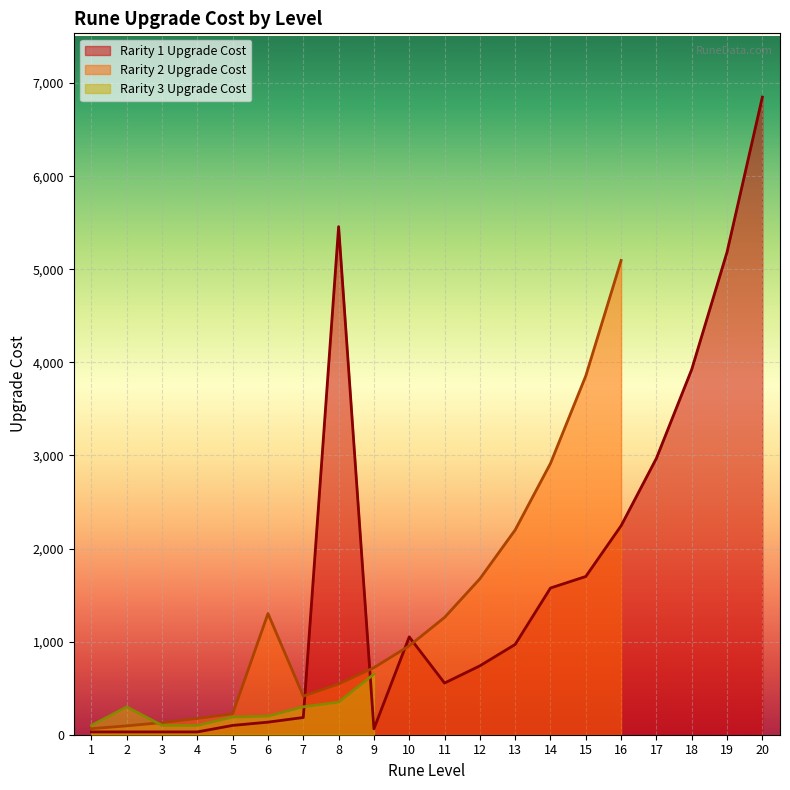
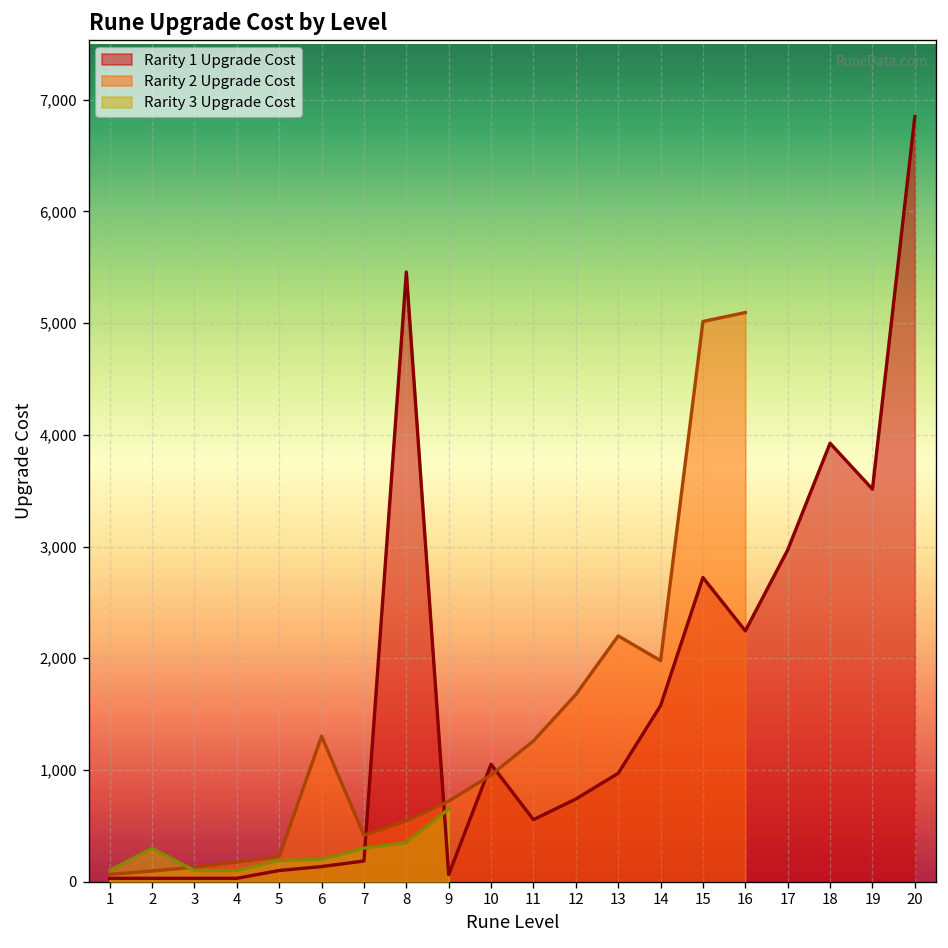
  {
    "Rarity 1 Upgrade Cost": {
      "1": "0",
      "2": "0",
      "3": "0",
      "4": "0",
      "5": "100",
      "6": "100",
      "7": "200",
      "8": "5,500",
      "9": "100",
      "10": "1,100",
      "11": "600",
      "12": "700",
      "13": "1,000",
      "14": "1,600",
-     "15": "1,700",
+     "15": "2,700",
      "16": "2,200",
      "17": "3,000",
      "18": "3,900",
-     "19": "5,200",
+     "19": "3,500",
      "20": "6,900"
    },
    "Rarity 2 Upgrade Cost": {
      "1": "100",
      "2": "100",
      "3": "100",
      "4": "200",
      "5": "200",
      "6": "1,300",
      "7": "400",
      "8": "500",
      "9": "700",
      "10": "1,000",
      "11": "1,300",
      "12": "1,700",
      "13": "2,200",
-     "14": "2,900",
-     "15": "3,900",
+     "14": "2,000",
+     "15": "5,000",
      "16": "5,100"
    },
    "Rarity 3 Upgrade Cost": {
      "1": "100",
      "2": "300",
      "3": "100",
      "4": "100",
      "5": "200",
      "6": "200",
      "7": "300",
      "8": "400",
      "9": "700"
    }
  }
